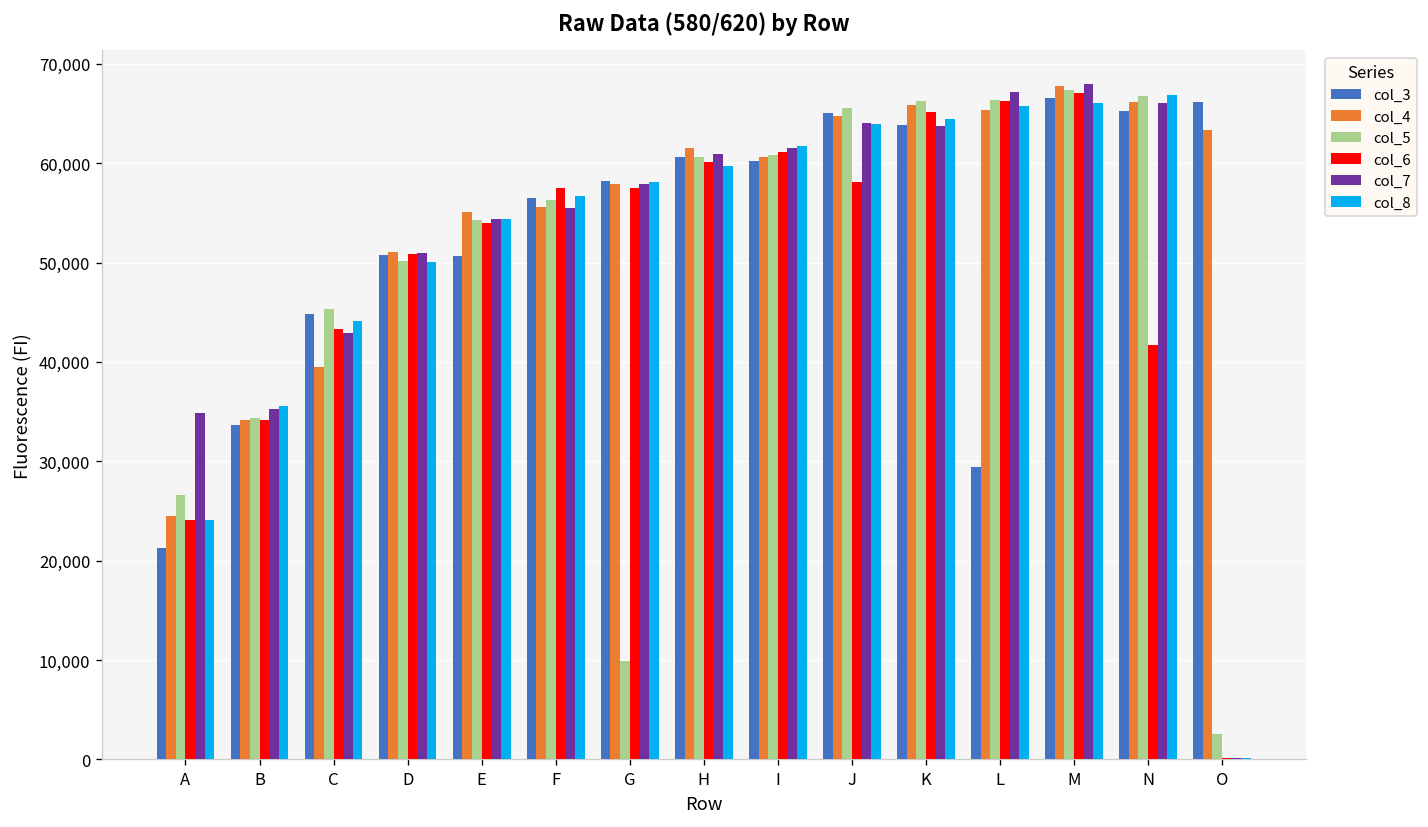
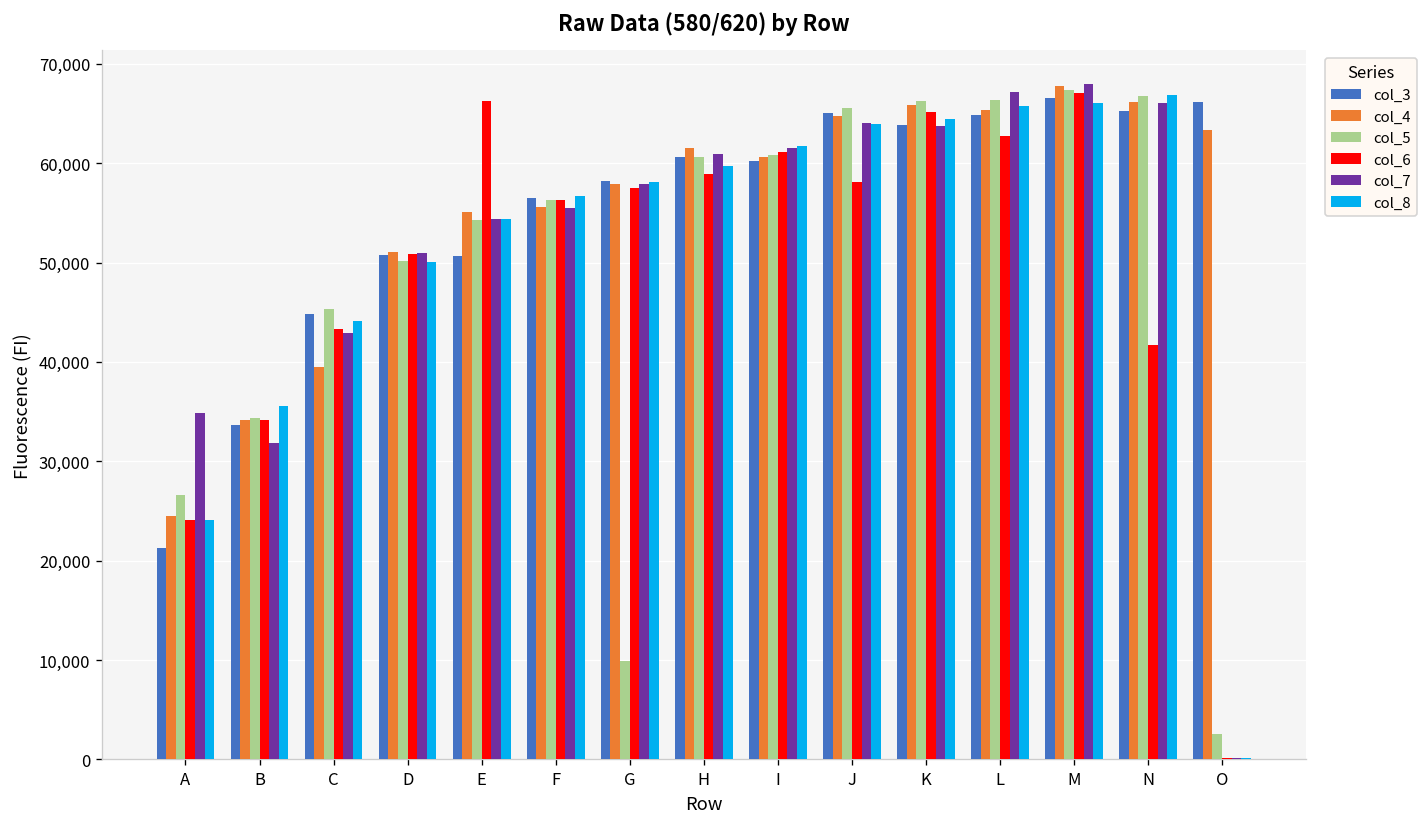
  {
    "col_3": {
      "A": "21,000",
      "B": "34,000",
      "C": "45,000",
      "D": "51,000",
      "E": "51,000",
      "F": "56,000",
      "G": "58,000",
      "H": "61,000",
      "I": "60,000",
      "J": "65,000",
      "K": "64,000",
-     "L": "29,000",
+     "L": "65,000",
      "M": "67,000",
      "N": "65,000",
      "O": "66,000"
    },
    "col_4": {
      "A": "24,000",
      "B": "34,000",
      "C": "39,000",
      "D": "51,000",
      "E": "55,000",
      "F": "56,000",
      "G": "58,000",
      "H": "62,000",
      "I": "61,000",
      "J": "65,000",
      "K": "66,000",
      "L": "65,000",
      "M": "68,000",
      "N": "66,000",
      "O": "63,000"
    },
    "col_5": {
      "A": "27,000",
      "B": "34,000",
      "C": "45,000",
      "D": "50,000",
      "E": "54,000",
      "F": "56,000",
      "G": "10,000",
      "H": "61,000",
      "I": "61,000",
      "J": "66,000",
      "K": "66,000",
      "L": "66,000",
      "M": "67,000",
      "N": "67,000",
      "O": "3,000"
    },
    "col_6": {
      "A": "24,000",
      "B": "34,000",
      "C": "43,000",
      "D": "51,000",
-     "E": "54,000",
-     "F": "57,000",
+     "E": "66,000",
+     "F": "56,000",
      "G": "58,000",
-     "H": "60,000",
+     "H": "59,000",
      "I": "61,000",
      "J": "58,000",
      "K": "65,000",
-     "L": "66,000",
+     "L": "63,000",
      "M": "67,000",
      "N": "42,000"
    },
    "col_7": {
      "A": "35,000",
-     "B": "35,000",
+     "B": "32,000",
      "C": "43,000",
      "D": "51,000",
      "E": "54,000",
      "F": "55,000",
      "G": "58,000",
      "H": "61,000",
      "I": "62,000",
      "J": "64,000",
      "K": "64,000",
      "L": "67,000",
      "M": "68,000",
      "N": "66,000"
    },
    "col_8": {
      "A": "24,000",
      "B": "36,000",
      "C": "44,000",
      "D": "50,000",
      "E": "54,000",
      "F": "57,000",
      "G": "58,000",
      "H": "60,000",
      "I": "62,000",
      "J": "64,000",
      "K": "64,000",
      "L": "66,000",
      "M": "66,000",
      "N": "67,000"
    }
  }
